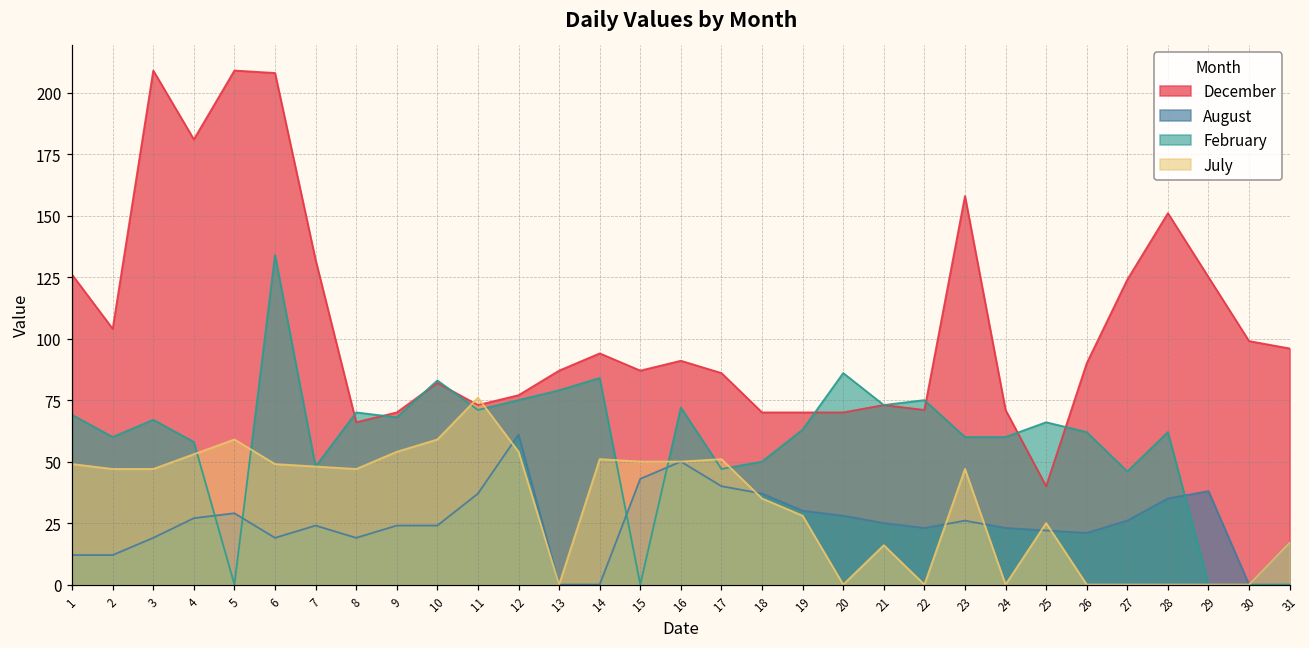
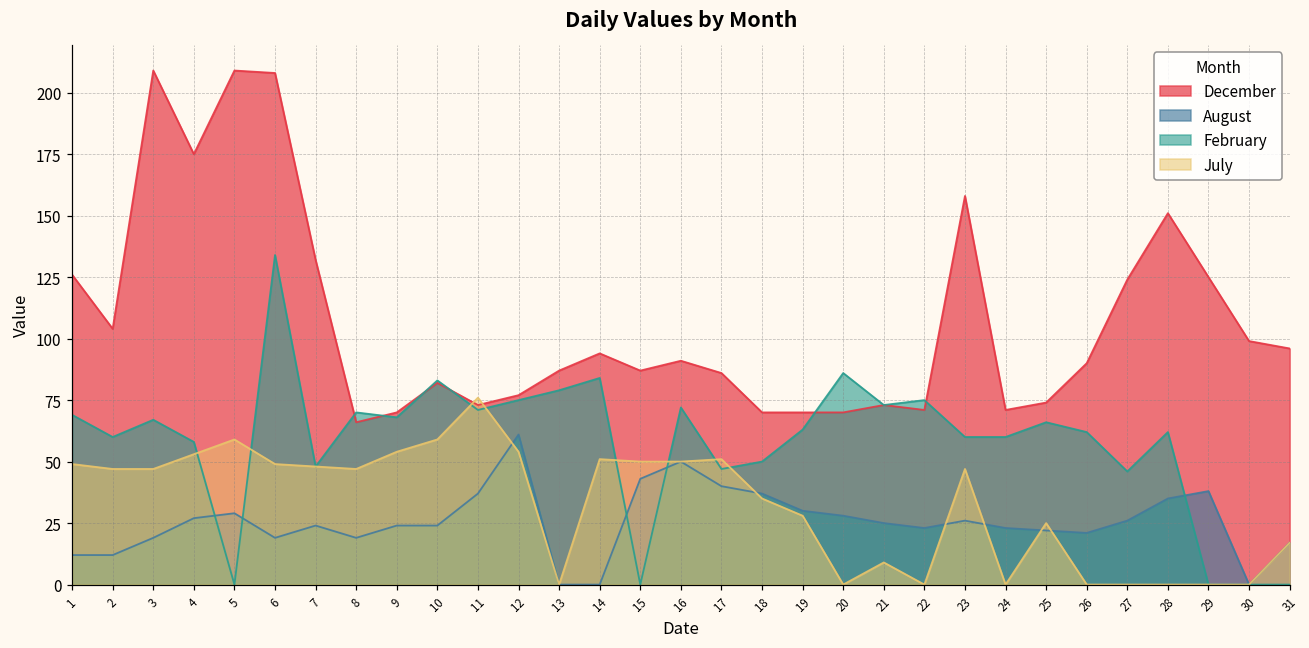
  {
    "December": {
      "1": 126,
      "2": 104,
      "3": 209,
-     "4": 181,
+     "4": 175,
      "5": 209,
      "6": 208,
      "7": 132,
      "8": 66,
      "9": 70,
      "11": 73,
      "12": 77,
      "13": 87,
      "14": 94,
      "15": 87,
      "16": 91,
      "17": 86,
      "18": 70,
      "19": 70,
      "20": 70,
      "22": 71,
      "23": 158,
      "24": 71,
-     "25": 40,
+     "25": 74,
      "26": 90,
      "27": 124,
      "28": 151,
      "29": 125,
      "30": 99,
      "31": 96
    },
    "July": {
      "1": 49,
      "2": 47,
      "3": 47,
      "4": 53,
      "5": 59,
      "6": 49,
      "8": 47,
      "9": 54,
      "10": 59,
      "11": 76,
      "12": 54,
      "14": 51,
      "15": 50,
      "17": 51,
      "18": 35,
      "19": 28,
      "20": 0,
-     "21": 16,
+     "21": 9,
      "22": 0,
      "23": 47,
      "24": 0,
      "25": 25,
      "26": 0,
      "27": 0,
      "28": 0
    }
  }
